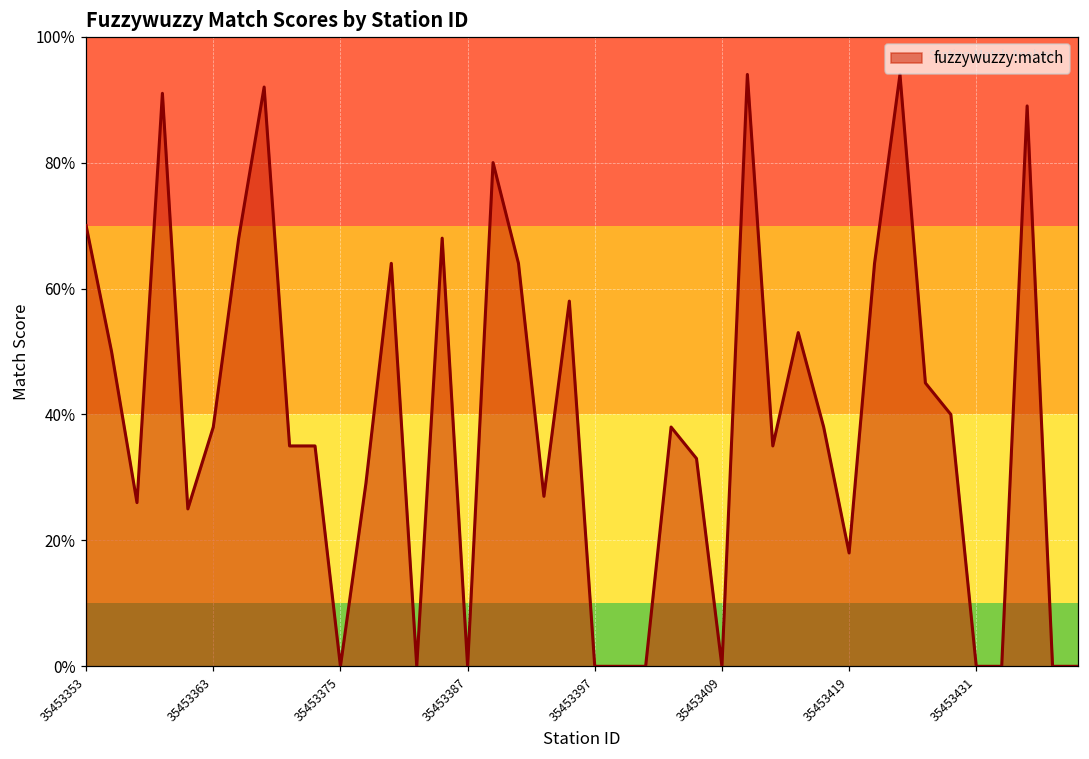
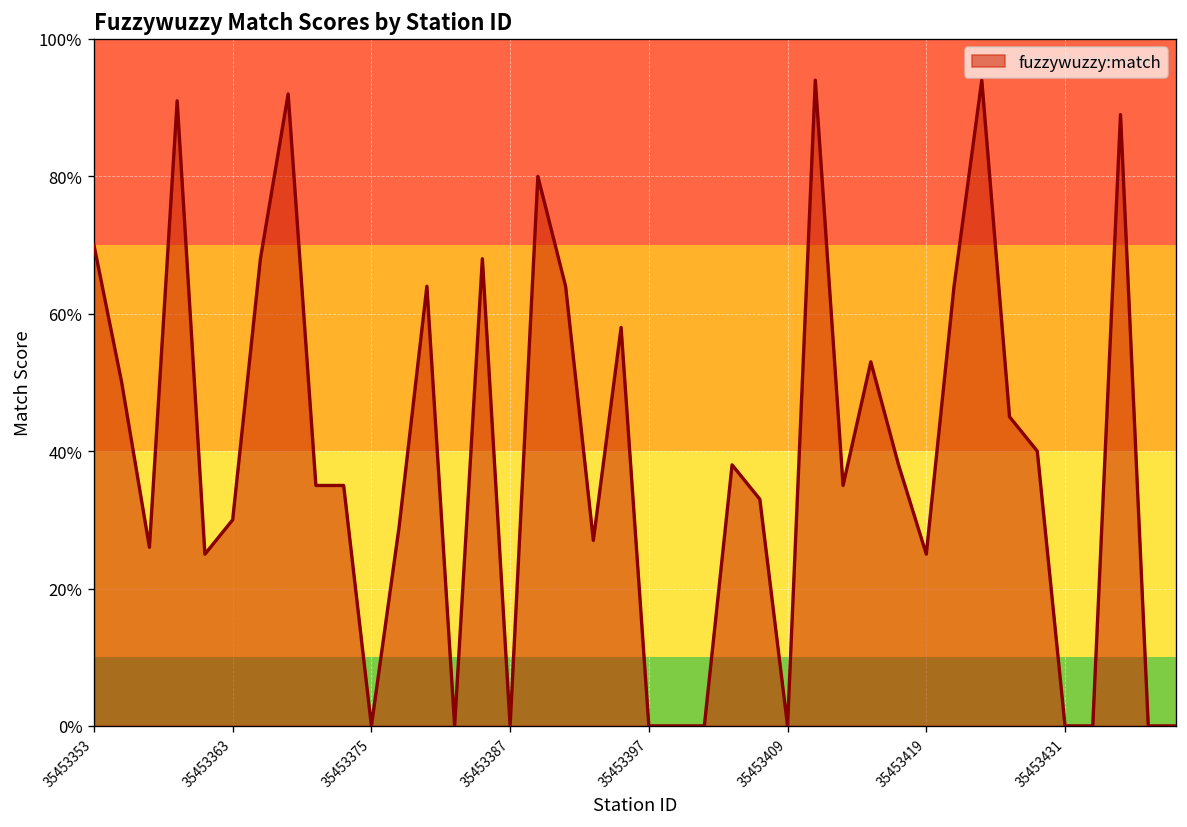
  {
    "35453353": "70%",
-   "35453363": "38%",
+   "35453363": "30%",
    "35453375": "0%",
    "35453387": "0%",
    "35453397": "0%",
    "35453409": "0%",
-   "35453419": "18%",
+   "35453419": "25%",
    "35453431": "0%"
  }
